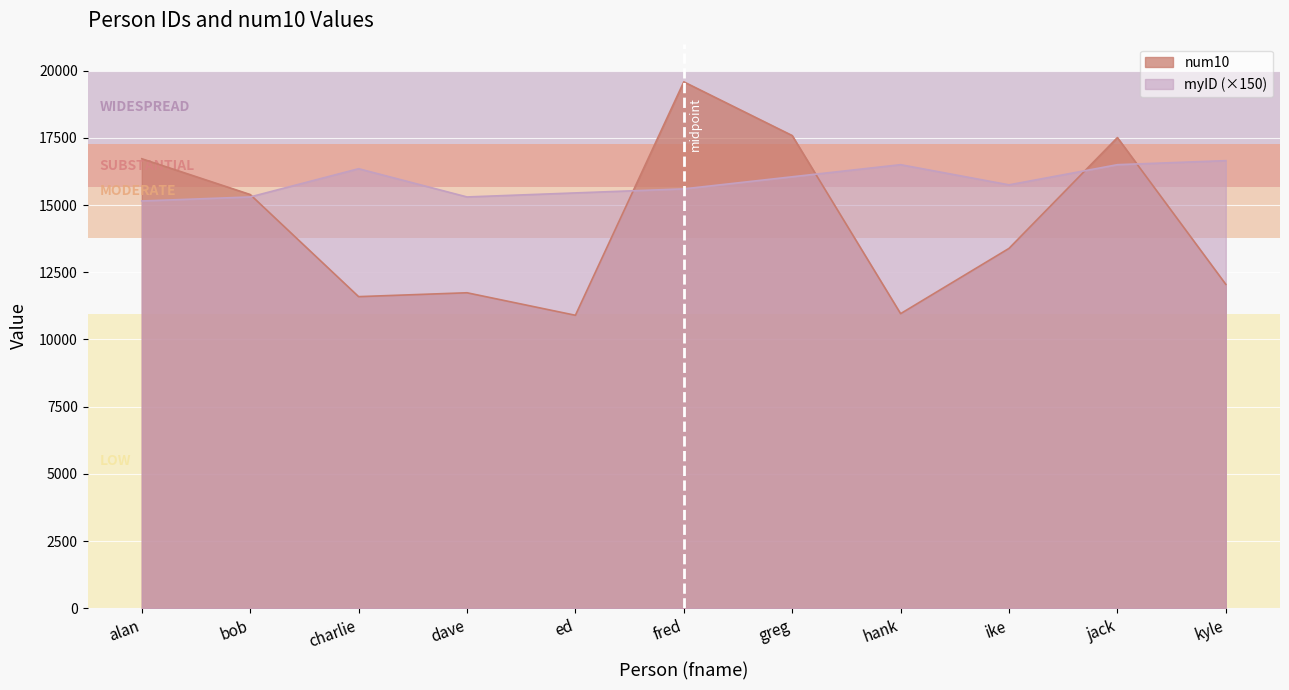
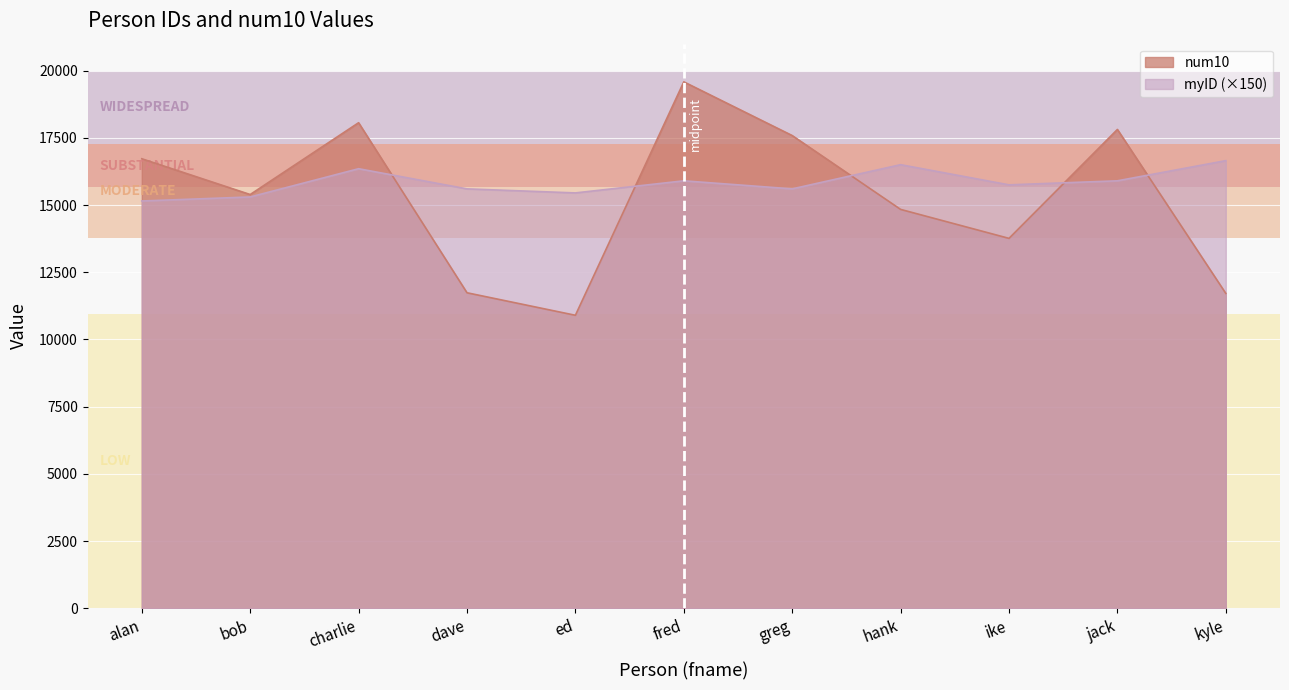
  {
    "num10": {
      "alan": 16700,
-     "charlie": 11600,
+     "charlie": 18100,
      "dave": 11700,
      "ed": 10900,
      "fred": 19600,
      "greg": 17600,
-     "hank": 11000,
-     "ike": 13400,
-     "jack": 17500,
-     "kyle": 12100
+     "hank": 14800,
+     "ike": 13800,
+     "jack": 17800,
+     "kyle": 11700
    },
    "myID (×150)": {
      "alan": 15200,
      "charlie": 16400,
-     "dave": 15300,
+     "dave": 15600,
      "ed": 15500,
-     "fred": 15600,
-     "greg": 16100,
+     "fred": 15900,
+     "greg": 15600,
      "hank": 16500,
      "ike": 15800,
-     "jack": 16500,
+     "jack": 15900,
      "kyle": 16700
    }
  }
